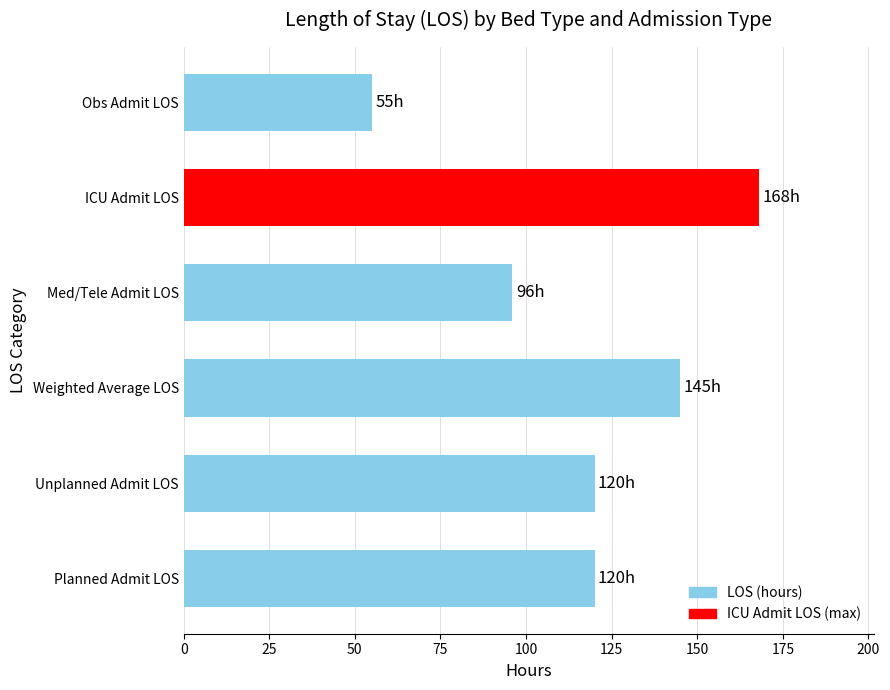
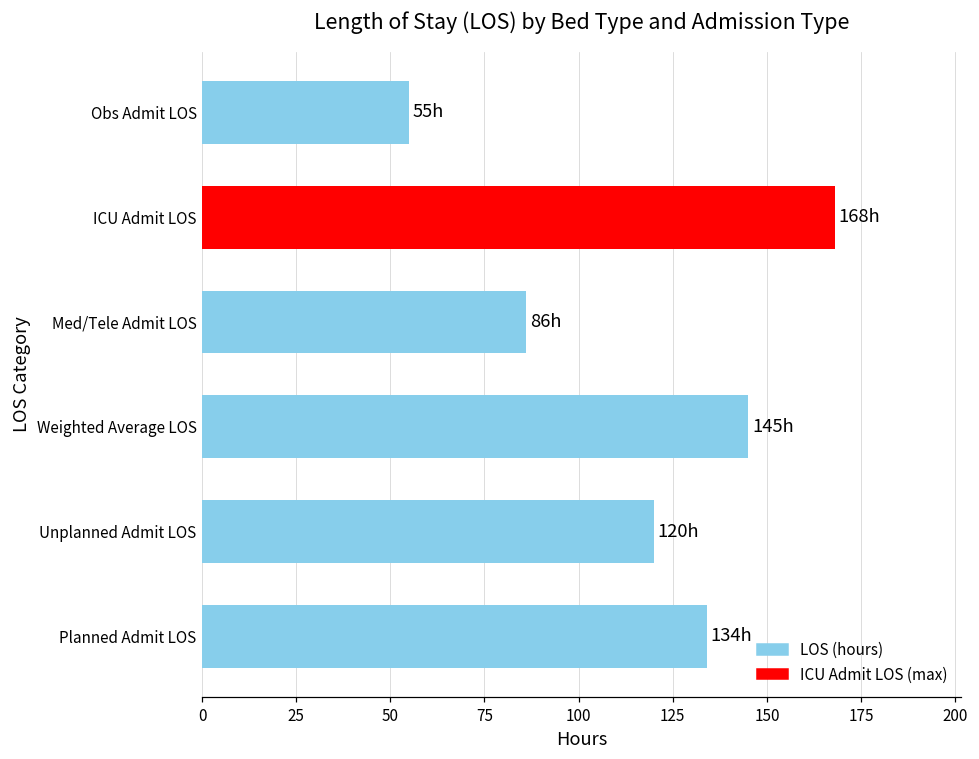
  {
    "Obs Admit LOS": "55h",
    "ICU Admit LOS": "168h",
-   "Med/Tele Admit LOS": "96h",
+   "Med/Tele Admit LOS": "86h",
    "Weighted Average LOS": "145h",
    "Unplanned Admit LOS": "120h",
-   "Planned Admit LOS": "120h"
+   "Planned Admit LOS": "134h"
  }
